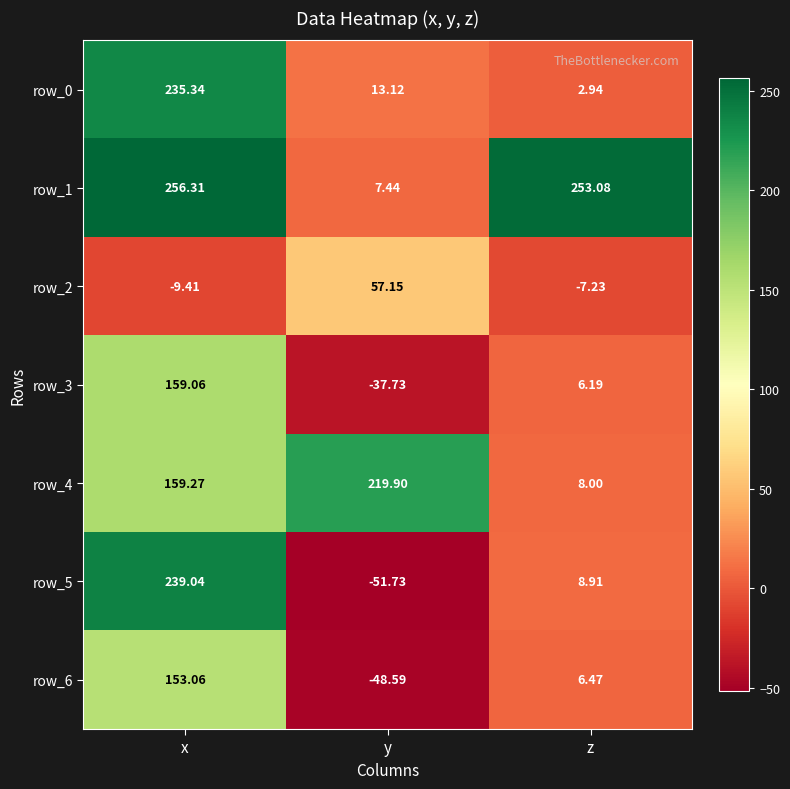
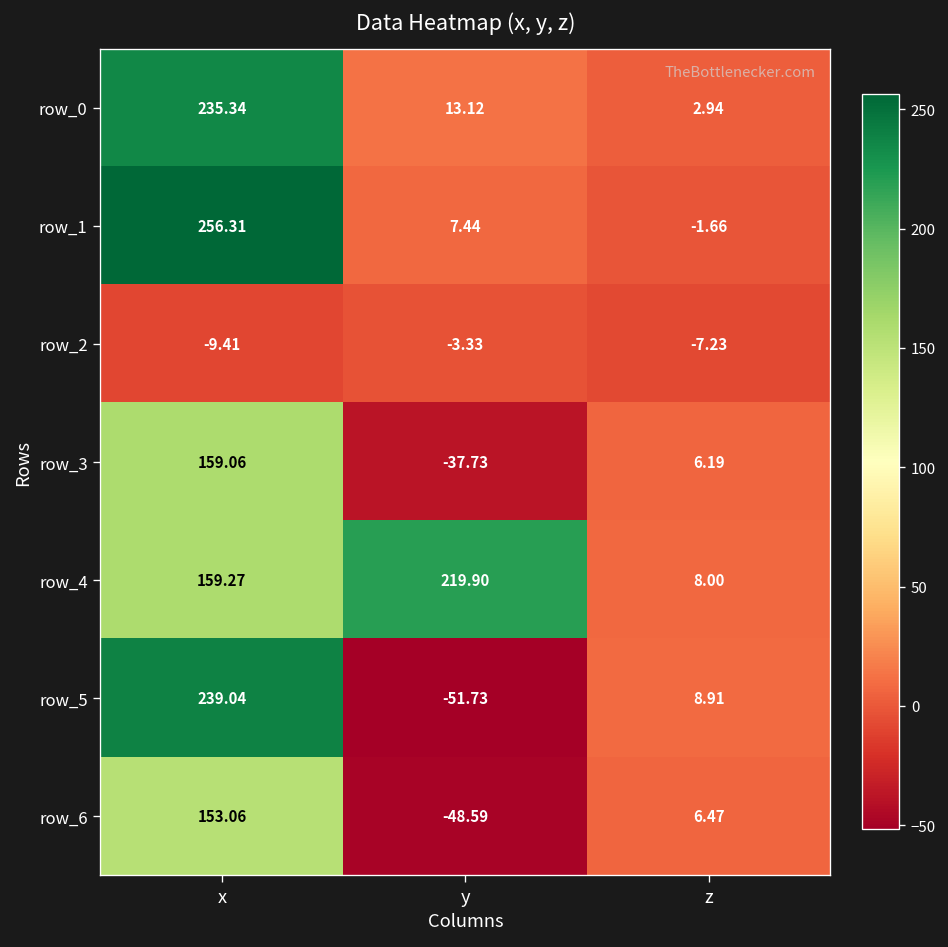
  {
    "row_0": {
      "x": 235.34,
      "y": 13.12
    },
    "row_1": {
      "x": 256.31,
      "y": 7.44,
-     "z": 253.08
+     "z": -1.66
    },
    "row_2": {
      "x": -9.41,
-     "y": 57.15,
+     "y": -3.33,
      "z": -7.23
    },
    "row_3": {
      "x": 159.06,
      "y": -37.73,
      "z": 6.19
    },
    "row_4": {
      "x": 159.27,
      "y": 219.90,
      "z": 8.00
    },
    "row_5": {
      "x": 239.04,
      "y": -51.73,
      "z": 8.91
    },
    "row_6": {
      "x": 153.06,
      "y": -48.59,
      "z": 6.47
    }
  }
